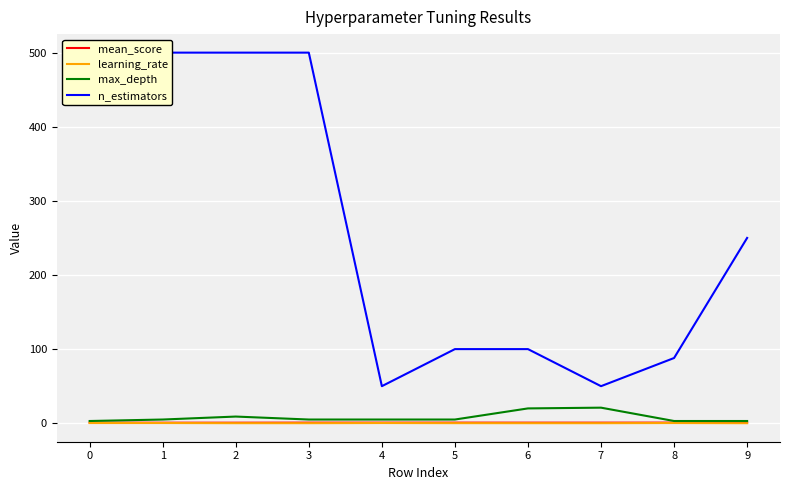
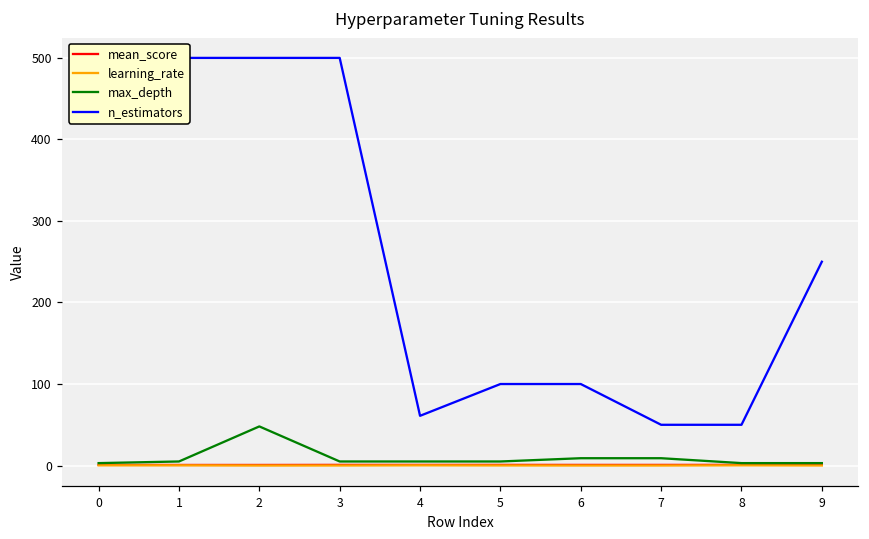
  {
    "learning_rate": {
      "1": 0,
      "2": 0,
      "3": 0,
      "4": 0,
      "5": 0,
      "6": 0,
      "7": 0
    },
    "max_depth": {
      "1": 10,
-     "2": 10,
+     "2": 50,
      "3": 10,
      "4": 10,
      "5": 10,
-     "6": 20,
-     "7": 20
+     "6": 10,
+     "7": 10
    },
    "n_estimators": {
      "2": 500,
      "3": 500,
-     "4": 50,
+     "4": 60,
      "5": 100,
      "6": 100,
      "7": 50,
-     "8": 90,
+     "8": 50,
      "9": 250
    }
  }
